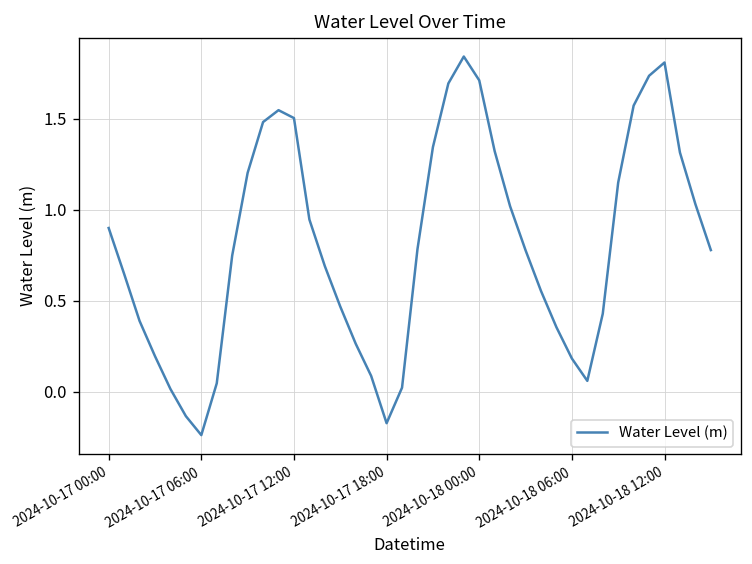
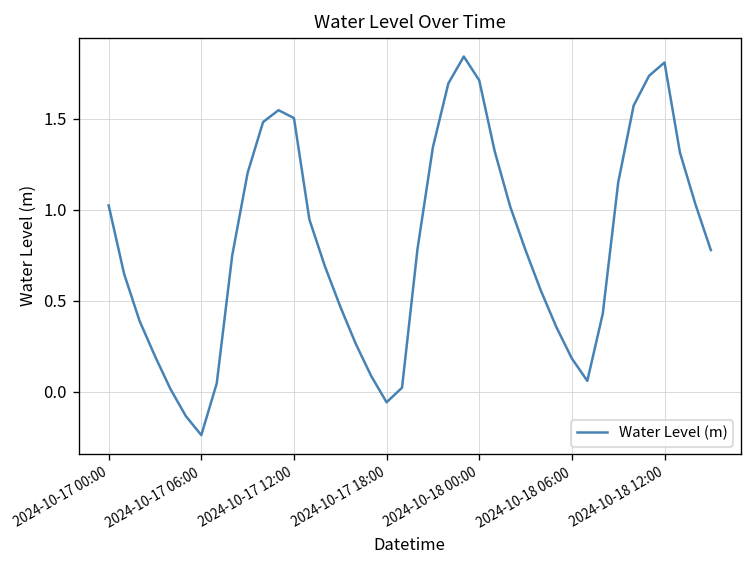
  {
-   "2024-10-17 00:00": 0.90,
+   "2024-10-17 00:00": 1.02,
    "2024-10-17 06:00": -0.24,
    "2024-10-17 12:00": 1.50,
-   "2024-10-17 18:00": -0.17,
+   "2024-10-17 18:00": -0.06,
    "2024-10-18 00:00": 1.71,
    "2024-10-18 06:00": 0.18,
    "2024-10-18 12:00": 1.81
  }
